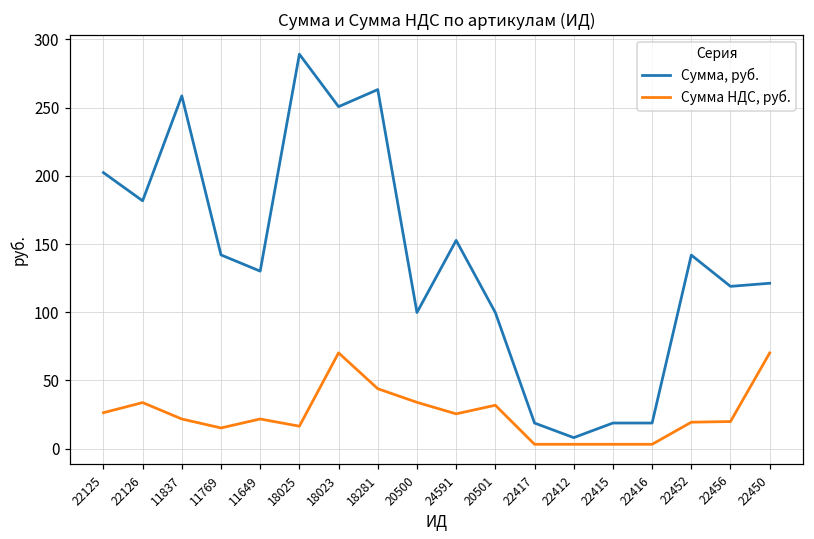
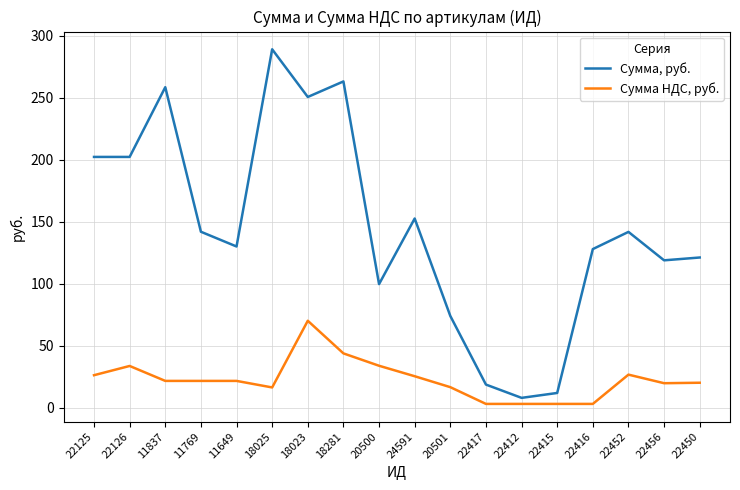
  {
    "Сумма, руб.": {
      "22125": 202,
-     "22126": 182,
+     "22126": 202,
      "11837": 259,
      "11769": 142,
      "11649": 130,
      "18025": 289,
      "18023": 251,
      "18281": 263,
      "20500": 100,
      "24591": 153,
-     "20501": 100,
+     "20501": 74,
      "22417": 19,
      "22412": 8,
-     "22415": 19,
-     "22416": 19,
+     "22415": 12,
+     "22416": 128,
      "22452": 142,
      "22456": 119,
      "22450": 121
    },
    "Сумма НДС, руб.": {
      "22125": 26,
      "22126": 34,
      "11837": 22,
-     "11769": 15,
+     "11769": 22,
      "11649": 22,
      "18025": 16,
      "18023": 70,
      "18281": 44,
      "20500": 34,
      "24591": 25,
-     "20501": 32,
+     "20501": 17,
      "22417": 3,
      "22412": 3,
      "22415": 3,
      "22416": 3,
-     "22452": 19,
+     "22452": 27,
      "22456": 20,
-     "22450": 70
+     "22450": 20
    }
  }
